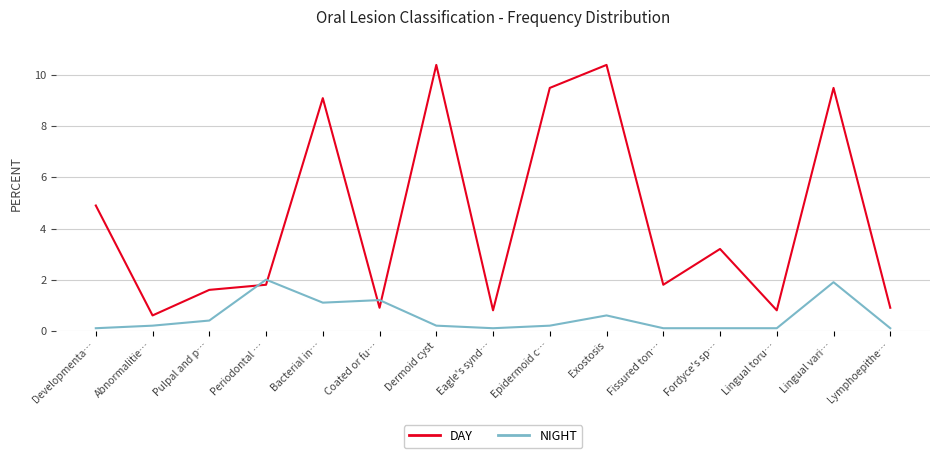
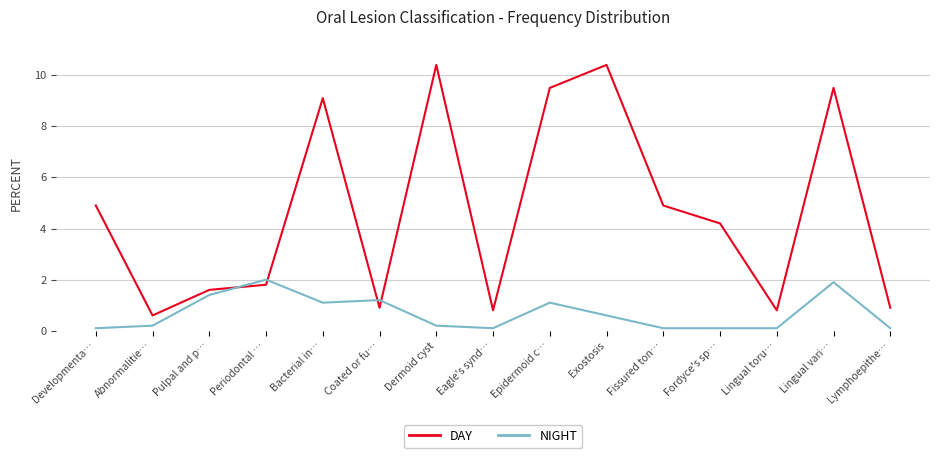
  {
    "DAY": {
      "Developmenta…": 4.9,
      "Abnormalitie…": 0.6,
      "Pulpal and p…": 1.6,
      "Periodontal …": 1.8,
      "Bacterial in…": 9.1,
      "Coated or fu…": 0.9,
      "Dermoid cyst": 10.4,
      "Eagle's synd…": 0.8,
      "Epidermoid c…": 9.5,
      "Exostosis": 10.4,
-     "Fissured ton…": 1.8,
-     "Fordyce's sp…": 3.2,
+     "Fissured ton…": 4.9,
+     "Fordyce's sp…": 4.2,
      "Lingual toru…": 0.8,
      "Lingual vari…": 9.5,
      "Lymphoepithe…": 0.9
    },
    "NIGHT": {
      "Developmenta…": 0.1,
      "Abnormalitie…": 0.2,
-     "Pulpal and p…": 0.4,
+     "Pulpal and p…": 1.4,
      "Periodontal …": 2.0,
      "Bacterial in…": 1.1,
      "Coated or fu…": 1.2,
      "Dermoid cyst": 0.2,
      "Eagle's synd…": 0.1,
-     "Epidermoid c…": 0.2,
+     "Epidermoid c…": 1.1,
      "Exostosis": 0.6,
      "Fissured ton…": 0.1,
      "Fordyce's sp…": 0.1,
      "Lingual toru…": 0.1,
      "Lingual vari…": 1.9,
      "Lymphoepithe…": 0.1
    }
  }
